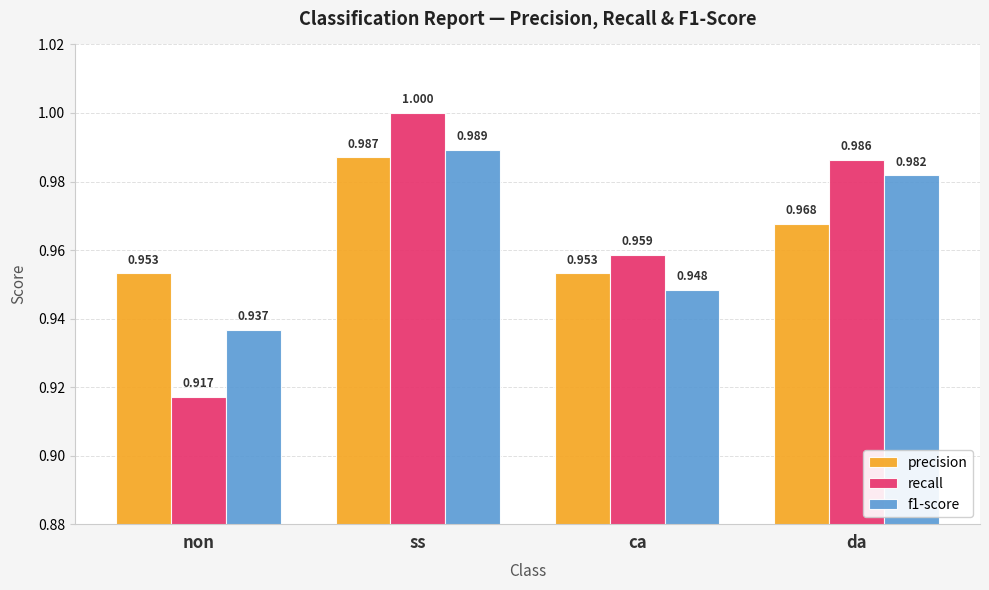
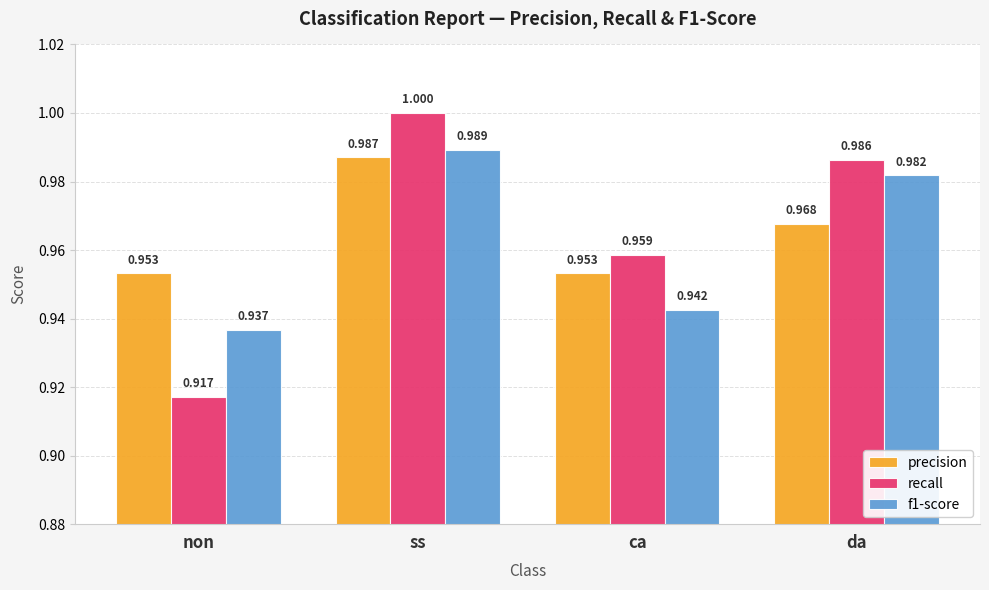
  {
    "precision": {
      "non": 0.953,
      "ss": 0.987,
      "ca": 0.953,
      "da": 0.968
    },
    "recall": {
      "non": 0.917,
      "ss": 1.000,
      "ca": 0.959,
      "da": 0.986
    },
    "f1-score": {
      "non": 0.937,
      "ss": 0.989,
-     "ca": 0.948,
+     "ca": 0.942,
      "da": 0.982
    }
  }
